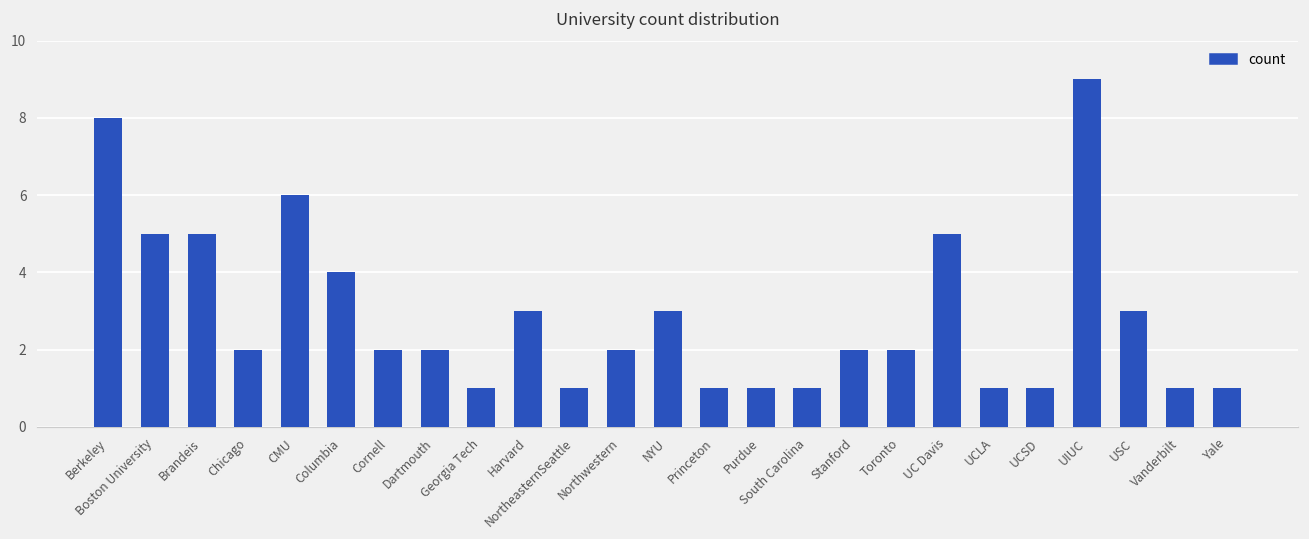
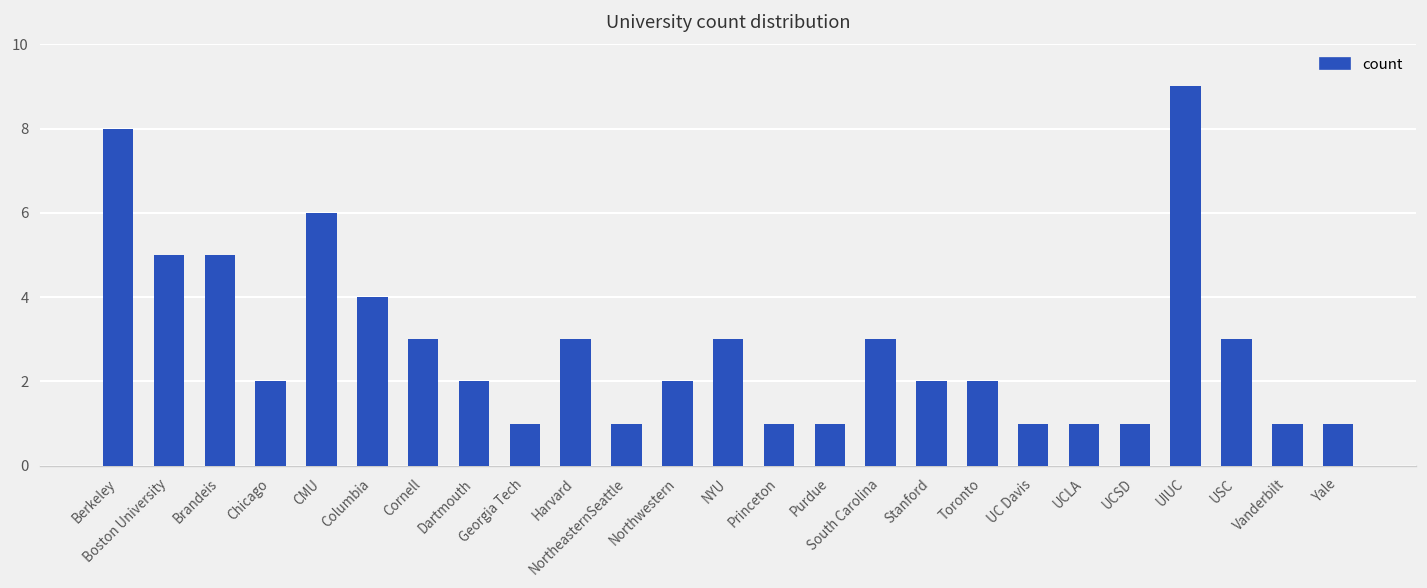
  {
    "Berkeley": 8,
    "Boston University": 5,
    "Brandeis": 5,
    "Chicago": 2,
    "CMU": 6,
    "Columbia": 4,
-   "Cornell": 2,
+   "Cornell": 3,
    "Dartmouth": 2,
    "Georgia Tech": 1,
    "Harvard": 3,
    "NortheasternSeattle": 1,
    "Northwestern": 2,
    "NYU": 3,
    "Princeton": 1,
    "Purdue": 1,
-   "South Carolina": 1,
+   "South Carolina": 3,
    "Stanford": 2,
    "Toronto": 2,
-   "UC Davis": 5,
+   "UC Davis": 1,
    "UCLA": 1,
    "UCSD": 1,
    "UIUC": 9,
    "USC": 3,
    "Vanderbilt": 1,
    "Yale": 1
  }
